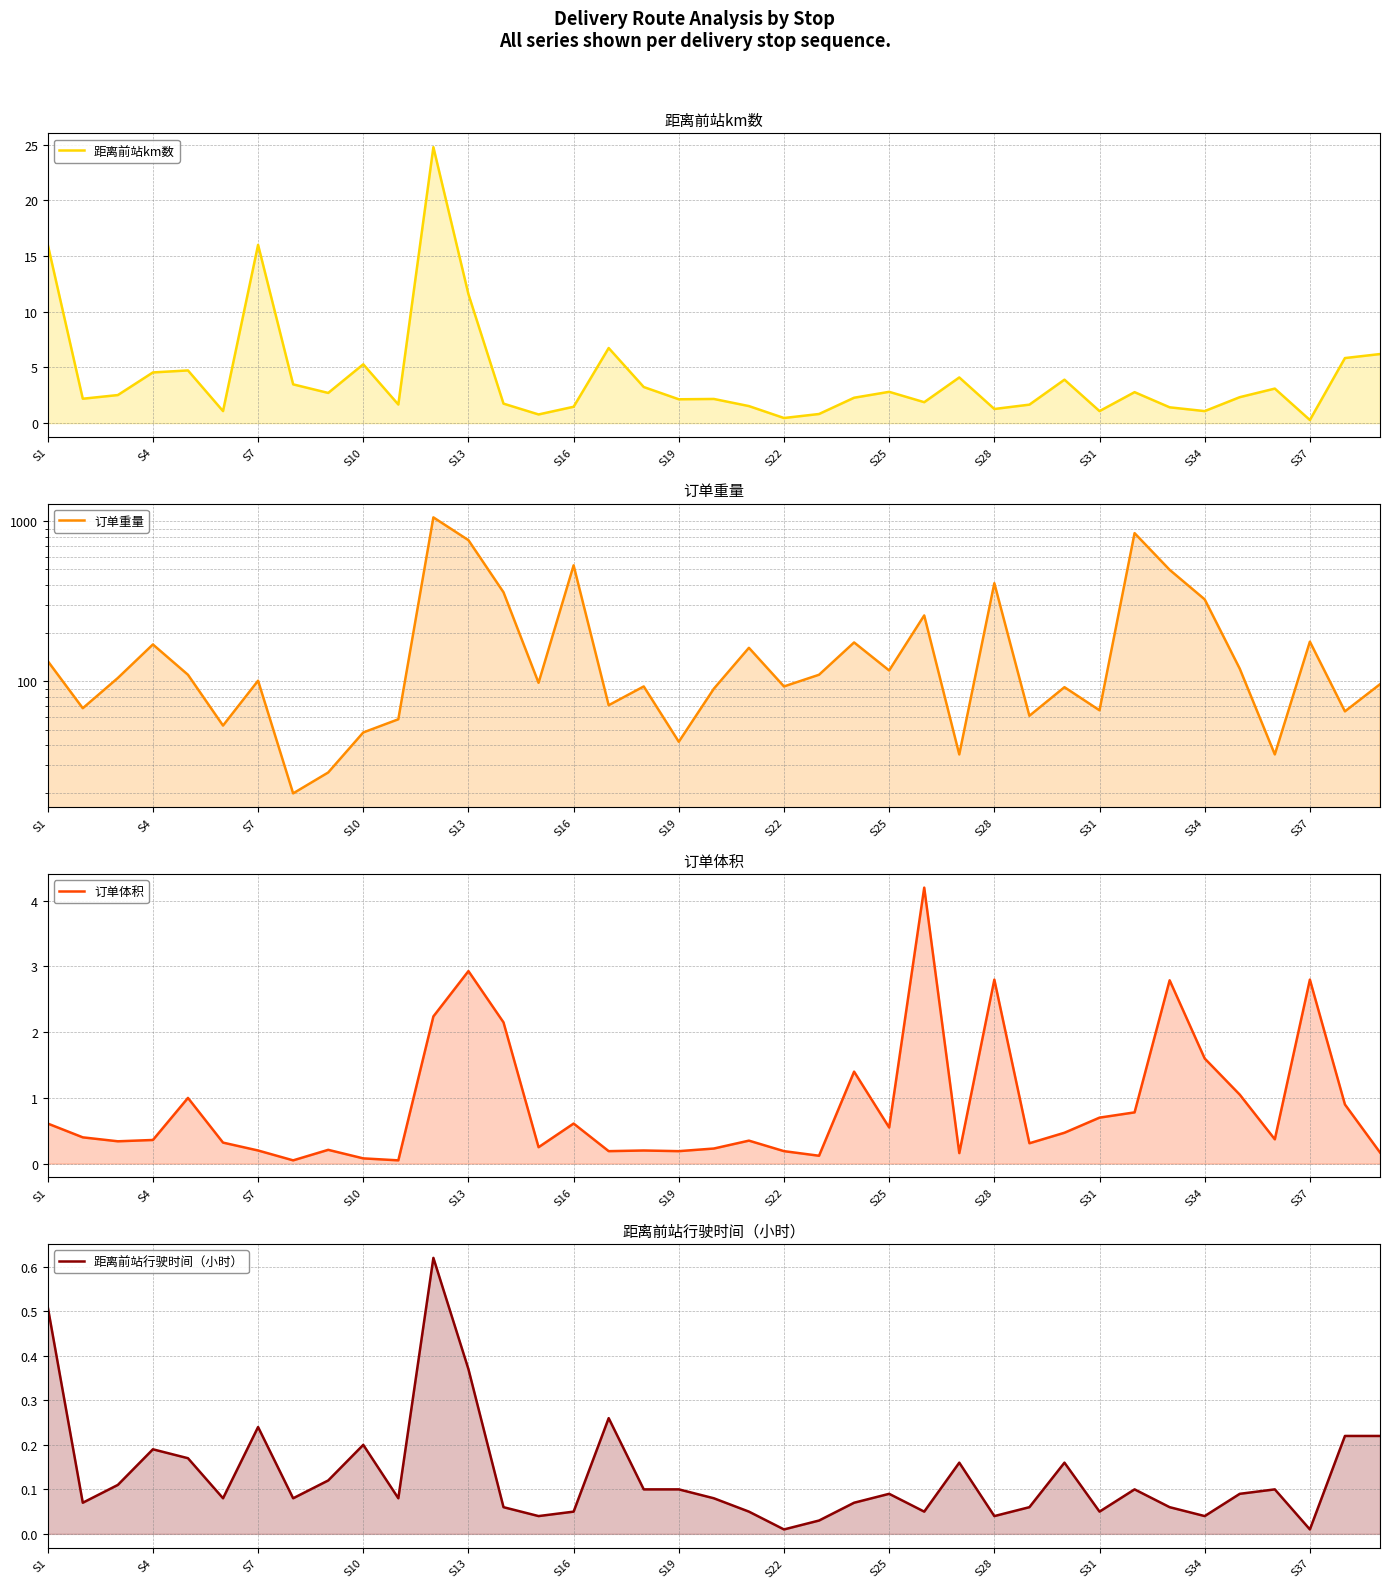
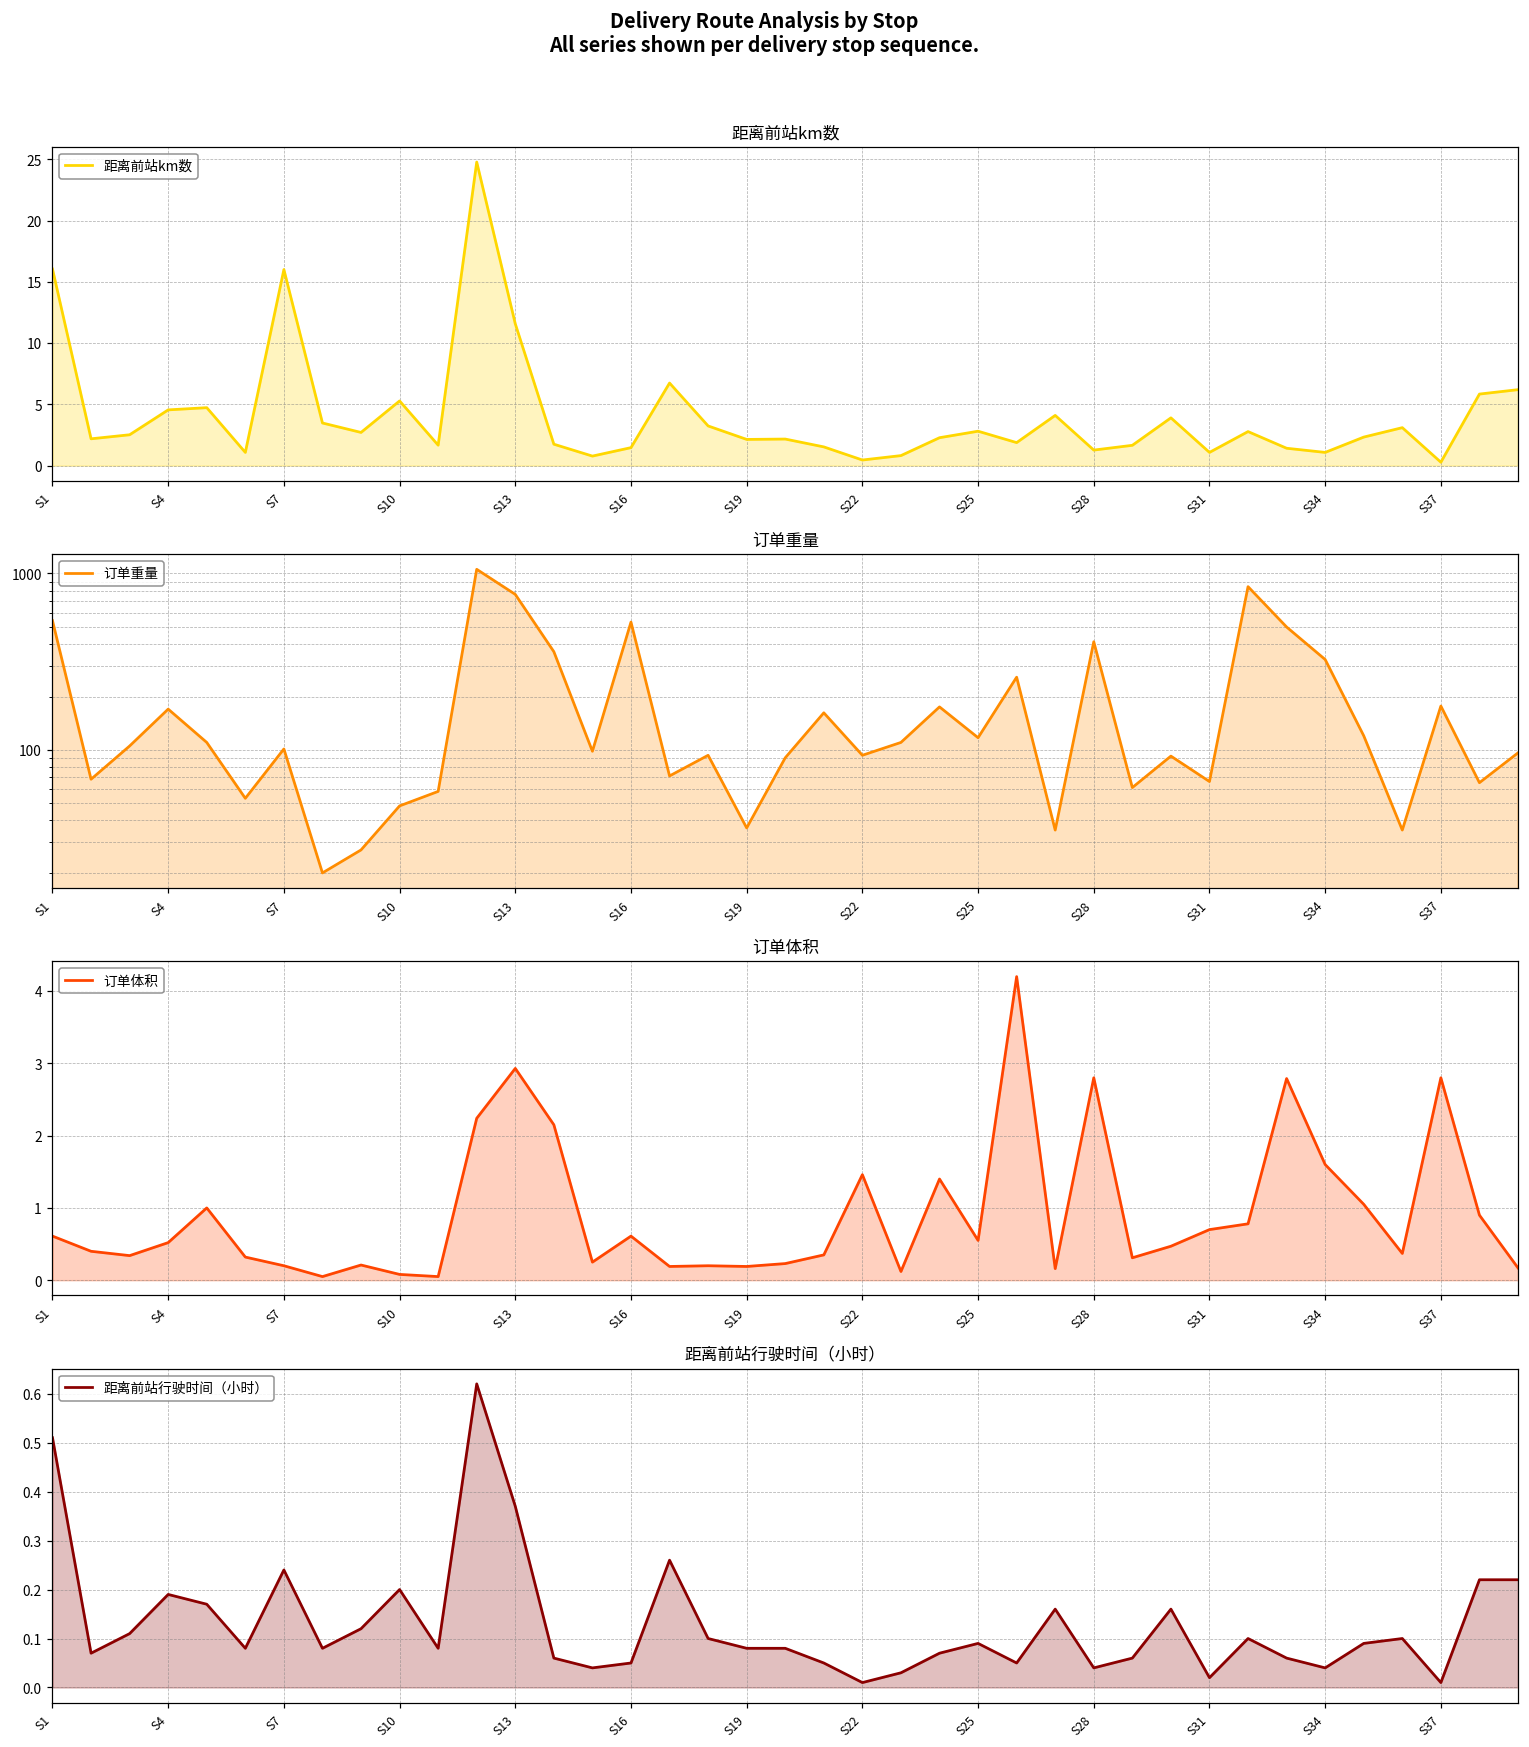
  {
    "距离前站km数": {
      "S1": 16.0,
      "S4": 4.6,
      "S7": 16.0,
      "S10": 5.3,
      "S13": 11.6,
      "S16": 1.5,
      "S19": 2.1,
      "S22": 0.5,
      "S25": 2.8,
      "S28": 1.3,
      "S31": 1.1,
      "S34": 1.1,
      "S37": 0.3
    },
    "订单重量": {
-     "S1": 130,
+     "S1": 540,
      "S4": 170,
      "S7": 100,
      "S10": 48,
      "S13": 800,
      "S16": 530,
-     "S19": 42,
+     "S19": 36,
      "S22": 90,
      "S25": 120,
      "S28": 410,
      "S31": 66,
      "S34": 330,
      "S37": 180
    },
    "订单体积": {
      "S1": 0.6,
-     "S4": 0.4,
+     "S4": 0.5,
      "S7": 0.2,
      "S10": 0.1,
      "S13": 2.9,
      "S16": 0.6,
      "S19": 0.2,
-     "S22": 0.2,
+     "S22": 1.5,
      "S25": 0.6,
      "S28": 2.8,
      "S31": 0.7,
      "S34": 1.6,
      "S37": 2.8
    },
    "距离前站行驶时间（小时）": {
      "S1": 0.51,
      "S4": 0.19,
      "S7": 0.24,
      "S10": 0.20,
      "S13": 0.37,
      "S16": 0.05,
-     "S19": 0.10,
+     "S19": 0.08,
      "S22": 0.01,
      "S25": 0.09,
      "S28": 0.04,
-     "S31": 0.05,
+     "S31": 0.02,
      "S34": 0.04,
      "S37": 0.01
    }
  }
